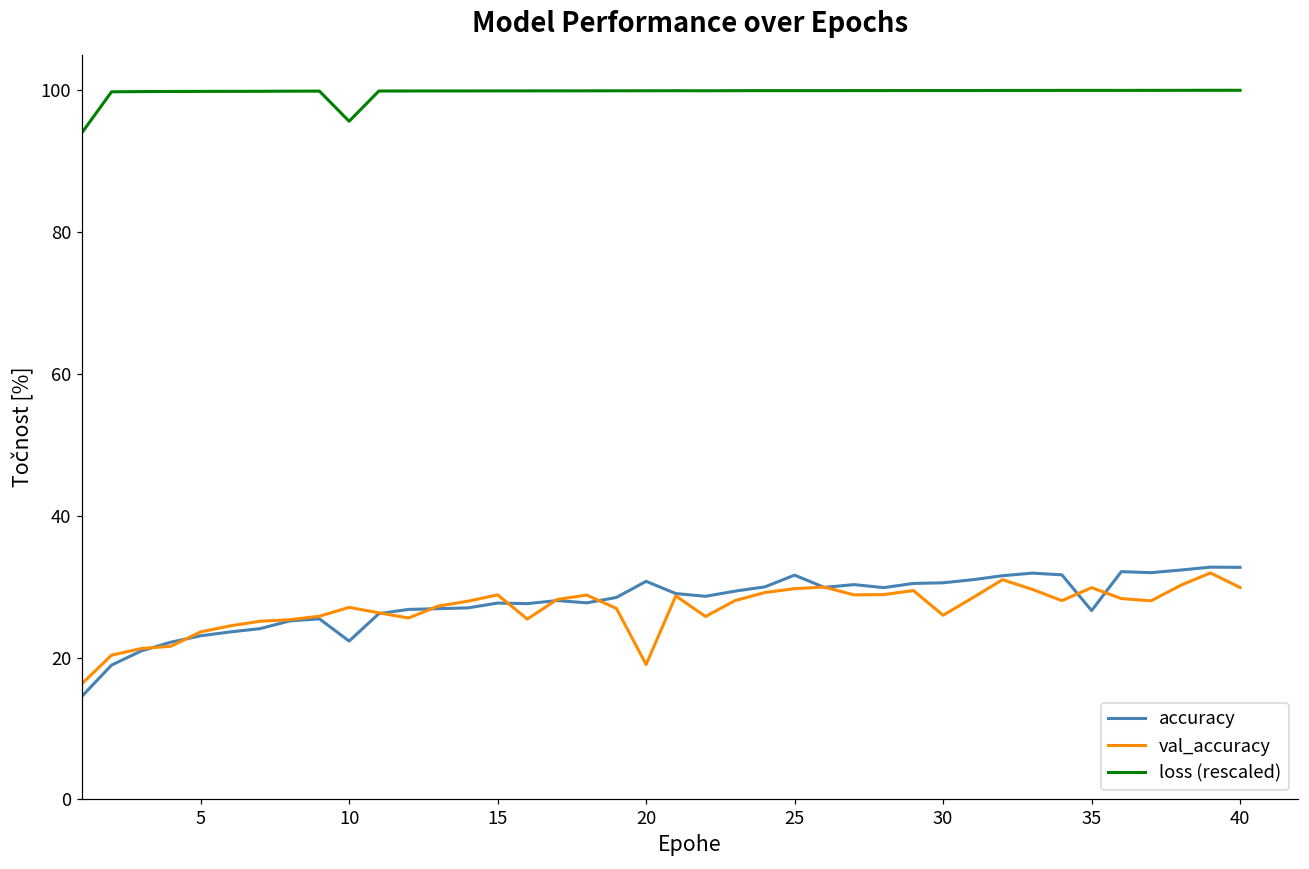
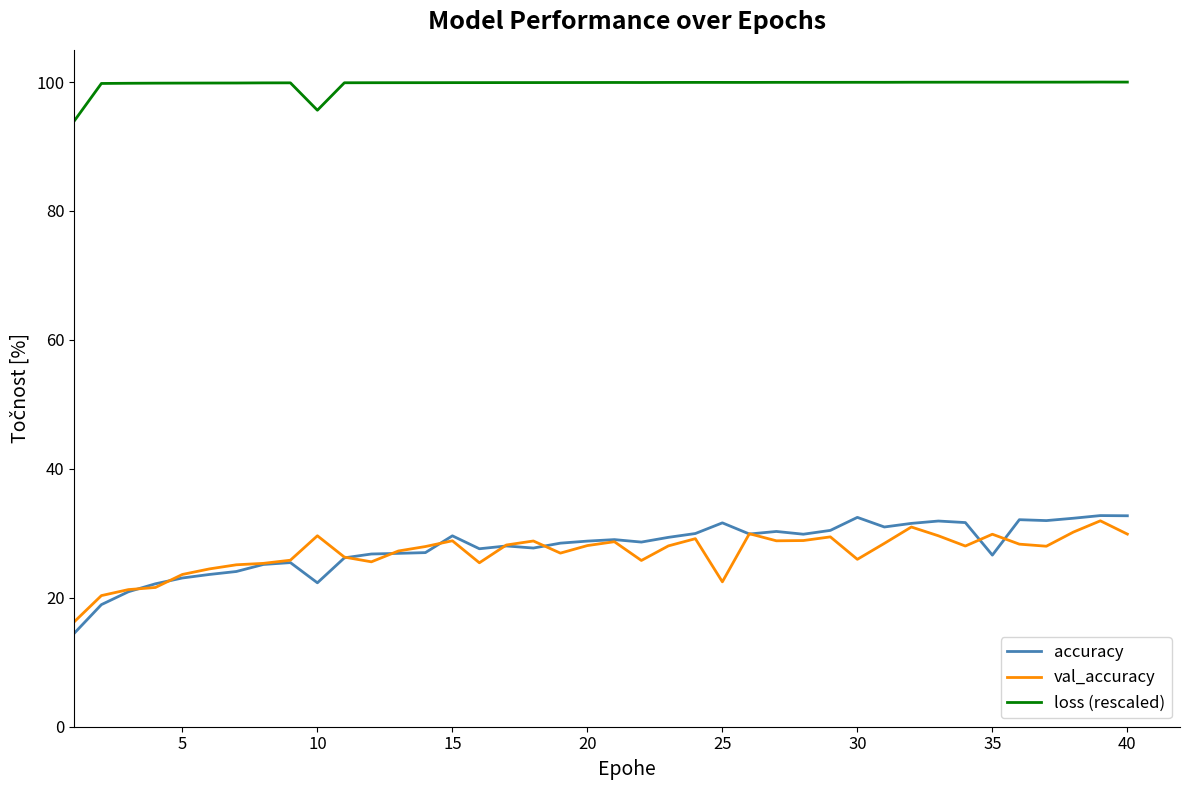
  {
    "accuracy": {
      "5": 23,
      "10": 22,
-     "15": 28,
-     "20": 31,
+     "15": 30,
+     "20": 29,
      "25": 32,
-     "30": 31,
+     "30": 32,
      "35": 27,
      "40": 33
    },
    "val_accuracy": {
      "5": 24,
-     "10": 27,
+     "10": 30,
      "15": 29,
-     "20": 19,
-     "25": 30,
+     "20": 28,
+     "25": 22,
      "30": 26,
      "35": 30,
      "40": 30
    },
    "loss (rescaled)": {
      "5": 100,
      "10": 96,
      "15": 100,
      "20": 100,
      "25": 100,
      "30": 100,
      "35": 100,
      "40": 100
    }
  }
